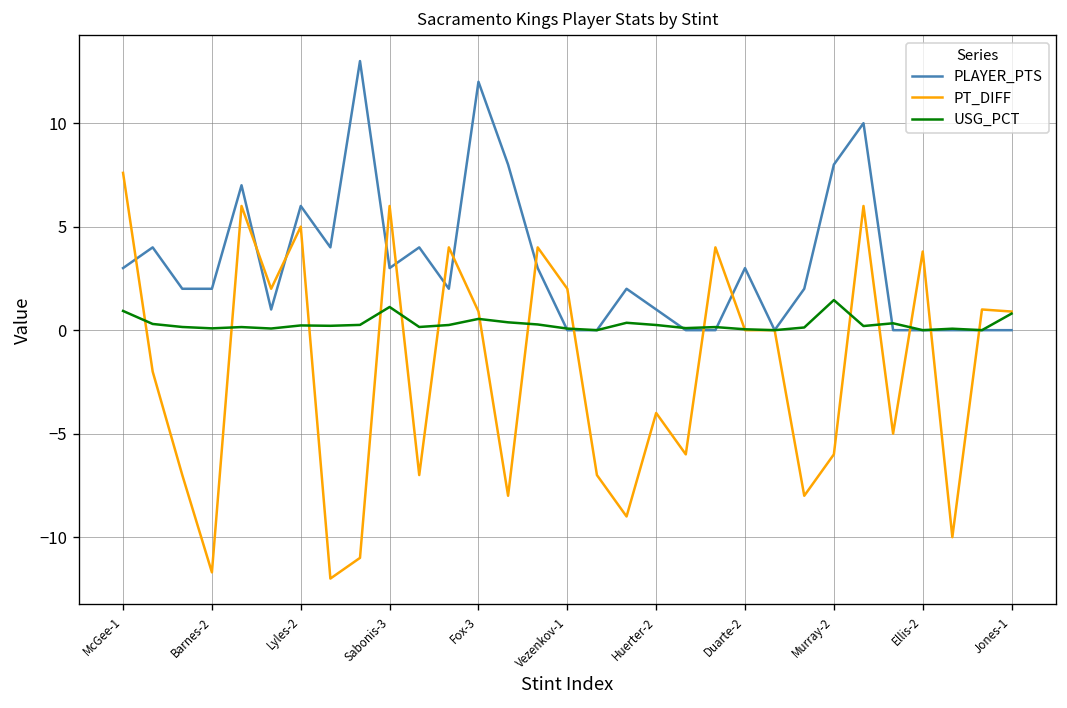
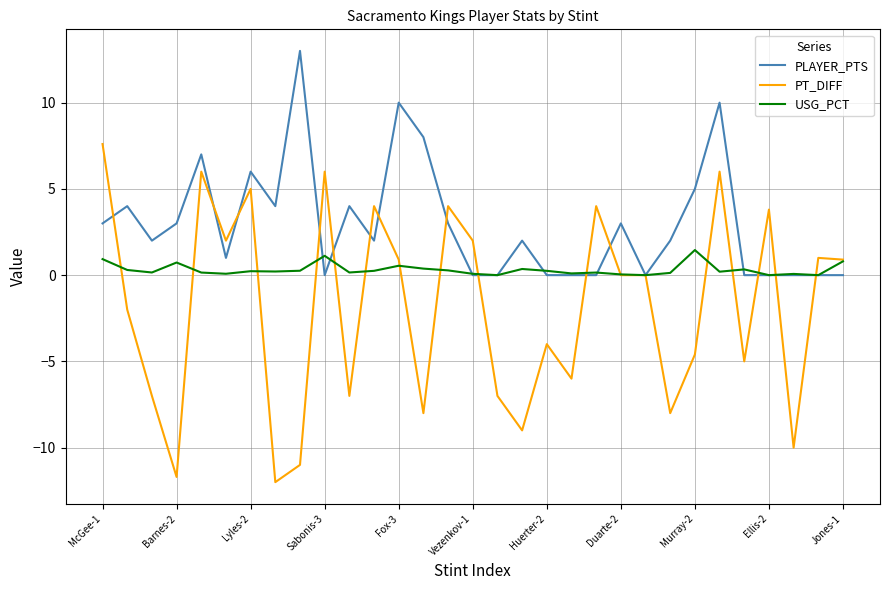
  {
    "PLAYER_PTS": {
      "McGee-1": 3,
-     "Barnes-2": 2,
+     "Barnes-2": 3,
      "Lyles-2": 6,
-     "Sabonis-3": 3,
-     "Fox-3": 12,
-     "Huerter-2": 1,
+     "Sabonis-3": 0,
+     "Fox-3": 10,
+     "Huerter-2": 0,
      "Duarte-2": 3,
-     "Murray-2": 8,
+     "Murray-2": 5,
      "Jones-1": 0
    },
    "PT_DIFF": {
      "McGee-1": 7.6,
      "Barnes-2": -11.7,
      "Lyles-2": 5.0,
      "Sabonis-3": 6.0,
      "Fox-3": 0.9,
      "Vezenkov-1": 2.0,
      "Huerter-2": -4.0,
-     "Murray-2": -6.0,
+     "Murray-2": -4.6,
      "Ellis-2": 3.8
    },
    "USG_PCT": {
      "McGee-1": 0.9,
-     "Barnes-2": 0.1,
+     "Barnes-2": 0.7,
      "Lyles-2": 0.2,
      "Sabonis-3": 1.1,
      "Fox-3": 0.5,
      "Huerter-2": 0.3,
      "Murray-2": 1.5
    }
  }
